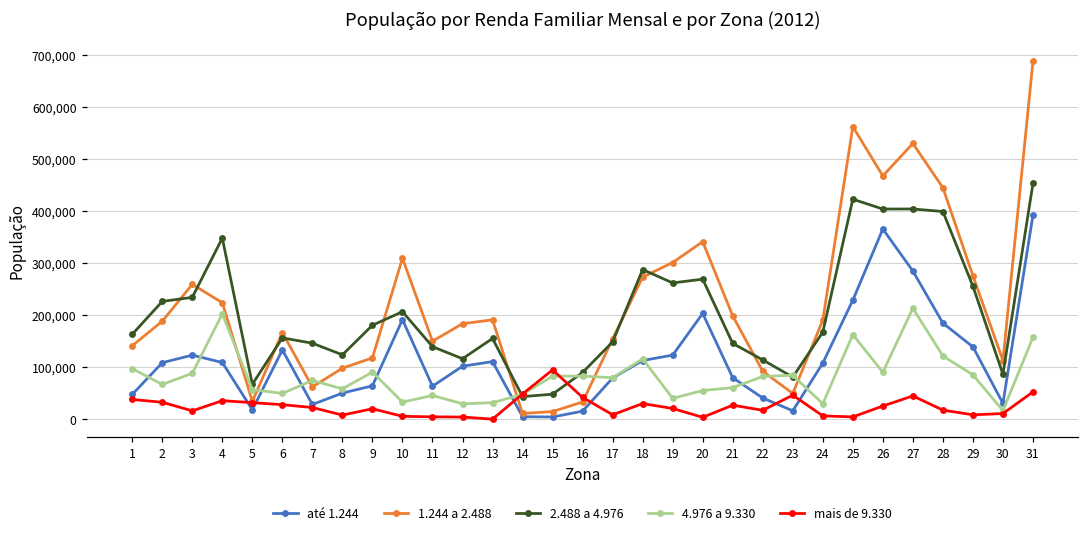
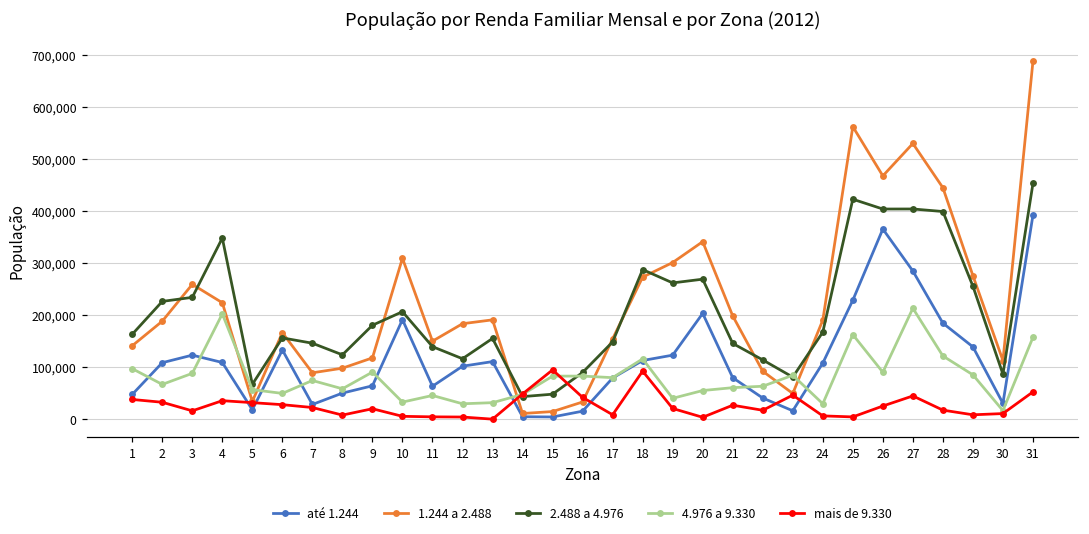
  {
    "até 1.244": {
      "1": "50,000",
      "2": "110,000",
      "3": "120,000",
      "4": "110,000",
      "5": "20,000",
      "6": "130,000",
      "7": "30,000",
      "8": "50,000",
      "9": "60,000",
      "10": "190,000",
      "11": "60,000",
      "12": "100,000",
      "13": "110,000",
      "14": "0",
      "15": "0",
      "16": "20,000",
      "19": "120,000",
      "20": "200,000",
      "21": "80,000",
      "22": "40,000",
      "23": "20,000",
      "24": "110,000",
      "25": "230,000",
      "26": "370,000",
      "27": "280,000",
      "28": "180,000",
      "29": "140,000",
      "30": "30,000",
      "31": "390,000"
    },
    "1.244 a 2.488": {
      "1": "140,000",
      "2": "190,000",
      "3": "260,000",
      "4": "220,000",
      "6": "170,000",
-     "7": "60,000",
+     "7": "90,000",
      "8": "100,000",
      "9": "120,000",
      "10": "310,000",
      "11": "150,000",
      "12": "180,000",
      "13": "190,000",
      "14": "10,000",
      "15": "10,000",
      "16": "30,000",
      "17": "150,000",
      "18": "270,000",
      "19": "300,000",
      "20": "340,000",
      "21": "200,000",
      "22": "90,000",
      "24": "190,000",
      "25": "560,000",
      "26": "470,000",
      "27": "530,000",
      "28": "440,000",
      "29": "280,000",
      "30": "110,000",
      "31": "690,000"
    },
    "2.488 a 4.976": {
      "1": "160,000",
      "2": "230,000",
      "3": "230,000",
      "4": "350,000",
      "5": "70,000",
      "6": "160,000",
      "7": "150,000",
      "8": "120,000",
      "9": "180,000",
      "10": "210,000",
      "11": "140,000",
      "12": "120,000",
      "13": "160,000",
      "15": "50,000",
      "16": "90,000",
      "17": "150,000",
      "18": "290,000",
      "19": "260,000",
      "20": "270,000",
      "21": "150,000",
      "22": "110,000",
      "24": "170,000",
      "25": "420,000",
      "26": "400,000",
      "27": "400,000",
      "28": "400,000",
      "29": "260,000",
      "30": "90,000",
      "31": "450,000"
    },
    "4.976 a 9.330": {
      "1": "100,000",
      "2": "70,000",
      "3": "90,000",
      "4": "200,000",
      "5": "60,000",
      "6": "50,000",
      "7": "70,000",
      "8": "60,000",
      "9": "90,000",
      "10": "30,000",
      "11": "50,000",
      "12": "30,000",
      "13": "30,000",
      "15": "80,000",
      "16": "80,000",
      "19": "40,000",
      "20": "60,000",
      "21": "60,000",
-     "22": "80,000",
+     "22": "60,000",
      "24": "30,000",
      "25": "160,000",
      "26": "90,000",
      "27": "210,000",
      "28": "120,000",
      "29": "90,000",
      "30": "20,000",
      "31": "160,000"
    },
    "mais de 9.330": {
      "1": "40,000",
      "2": "30,000",
      "3": "20,000",
      "4": "40,000",
      "6": "30,000",
      "7": "20,000",
      "8": "10,000",
      "9": "20,000",
      "10": "10,000",
      "11": "0",
      "12": "0",
      "13": "0",
      "15": "90,000",
      "16": "40,000",
      "17": "10,000",
-     "18": "30,000",
+     "18": "90,000",
      "19": "20,000",
      "20": "0",
      "21": "30,000",
      "22": "20,000",
      "24": "10,000",
      "25": "0",
      "26": "30,000",
      "27": "40,000",
      "28": "20,000",
      "29": "10,000",
      "30": "10,000",
      "31": "50,000"
    }
  }
